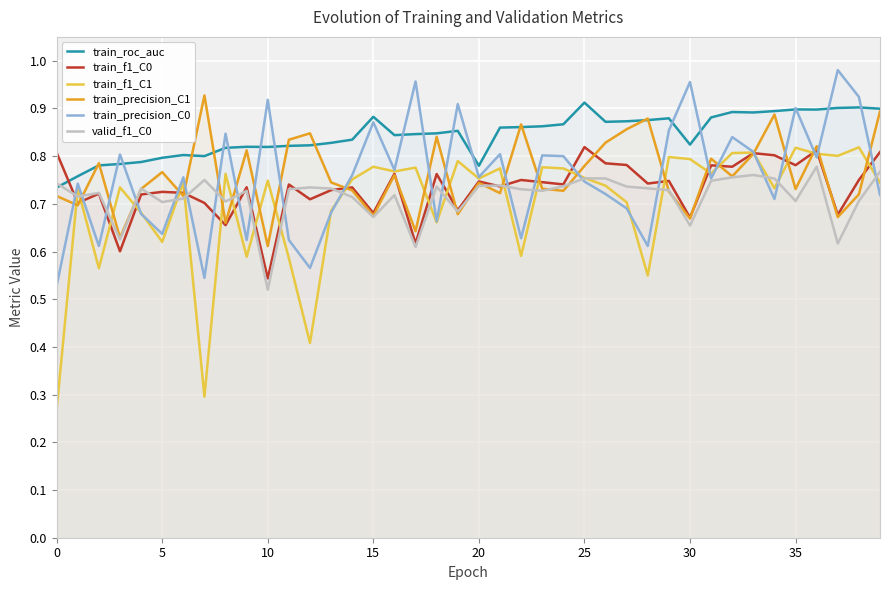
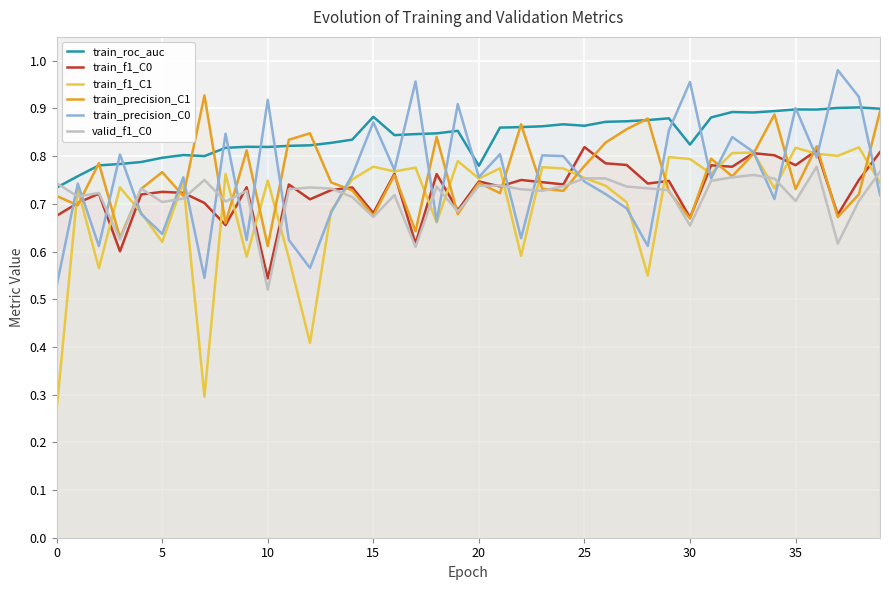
  {
    "train_roc_auc": {
      "0": 0.73,
      "5": 0.80,
      "10": 0.82,
      "15": 0.88,
      "20": 0.78,
-     "25": 0.91,
+     "25": 0.86,
      "30": 0.82
    },
    "train_f1_C0": {
-     "0": 0.81,
+     "0": 0.67,
      "5": 0.73,
      "10": 0.54,
      "15": 0.68,
      "25": 0.82,
      "35": 0.78
    }
  }
